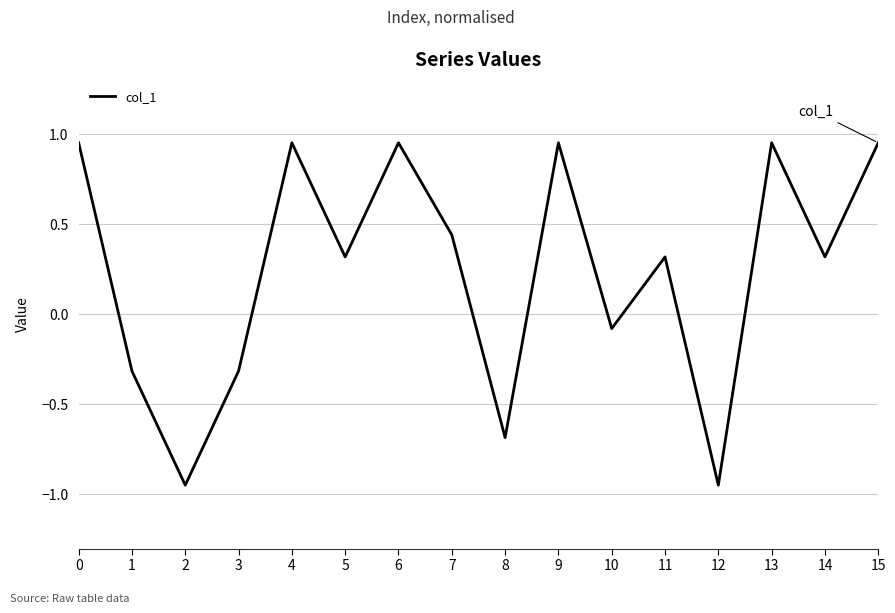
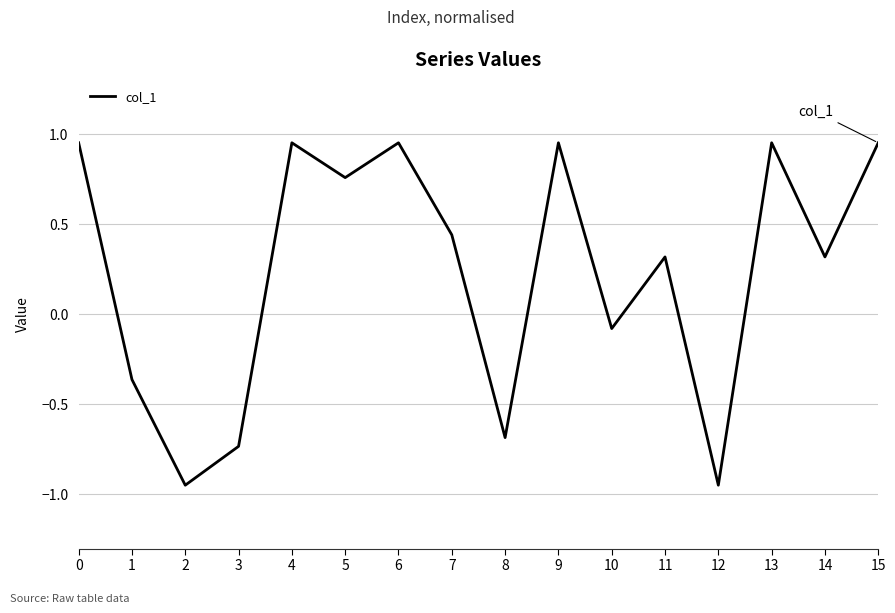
  {
    "0": 0.95,
-   "1": -0.32,
+   "1": -0.36,
    "2": -0.95,
-   "3": -0.32,
+   "3": -0.73,
    "4": 0.95,
-   "5": 0.32,
+   "5": 0.76,
    "6": 0.95,
    "7": 0.44,
    "8": -0.68,
    "9": 0.95,
    "10": -0.08,
    "11": 0.32,
    "12": -0.95,
    "13": 0.95,
    "14": 0.32
  }
